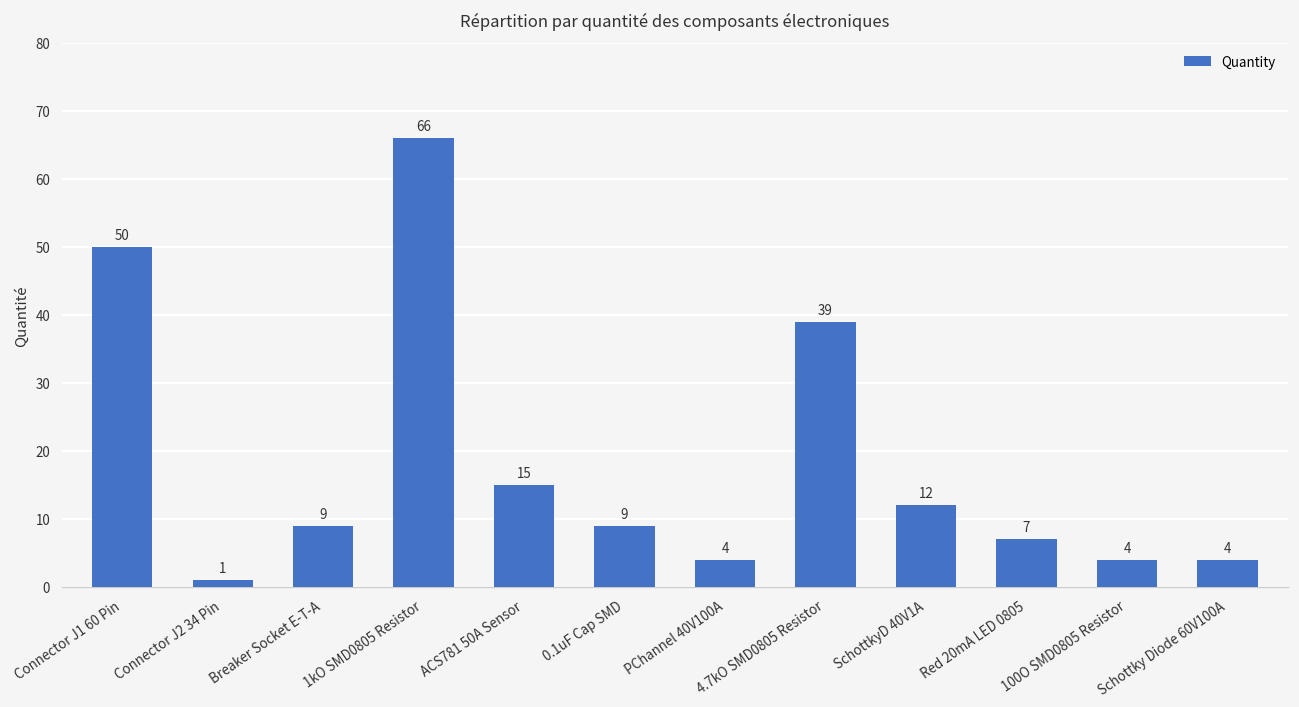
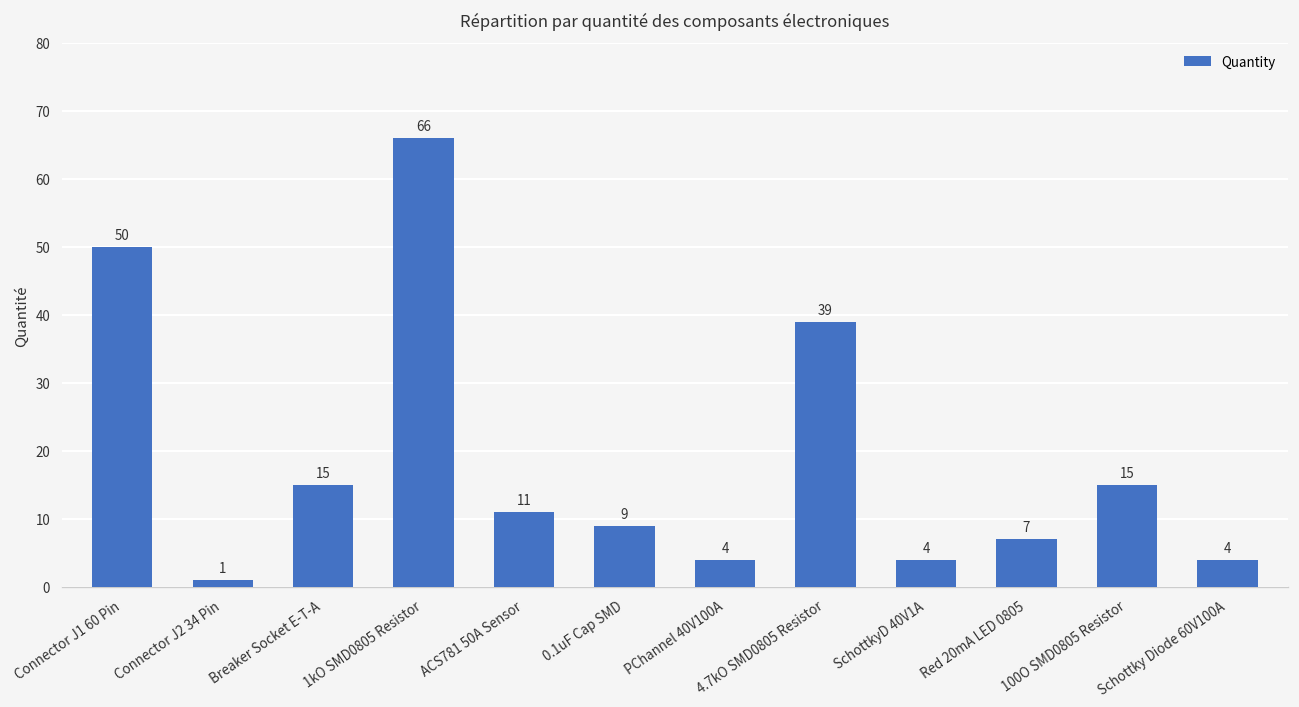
  {
    "Connector J1 60 Pin": 50,
    "Connector J2 34 Pin": 1,
-   "Breaker Socket E-T-A": 9,
+   "Breaker Socket E-T-A": 15,
    "1kO SMD0805 Resistor": 66,
-   "ACS781 50A Sensor": 15,
+   "ACS781 50A Sensor": 11,
    "0.1uF Cap SMD": 9,
    "PChannel 40V100A": 4,
    "4.7kO SMD0805 Resistor": 39,
-   "SchottkyD 40V1A": 12,
+   "SchottkyD 40V1A": 4,
    "Red 20mA LED 0805": 7,
-   "100O SMD0805 Resistor": 4,
+   "100O SMD0805 Resistor": 15,
    "Schottky Diode 60V100A": 4
  }
